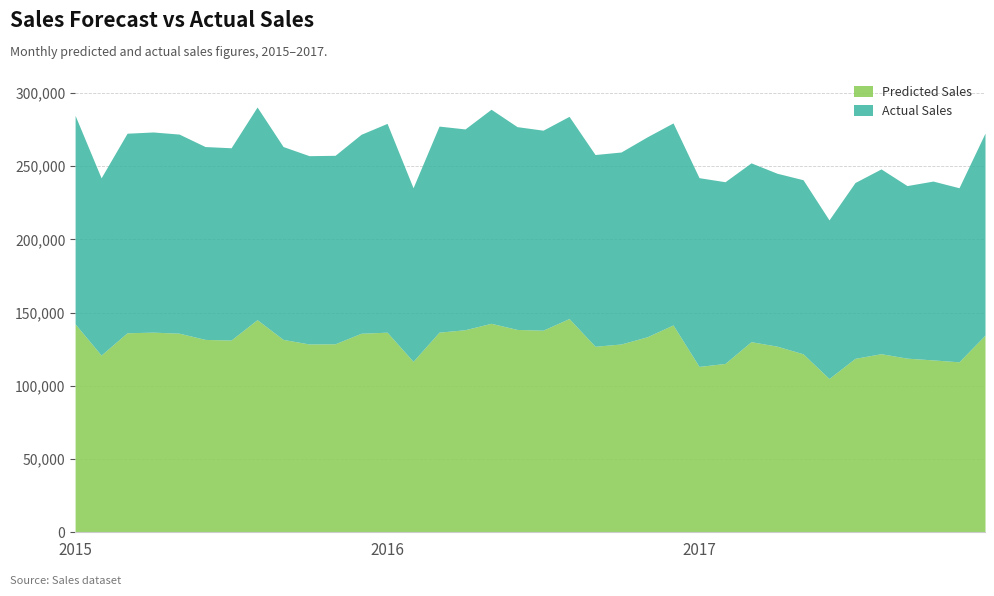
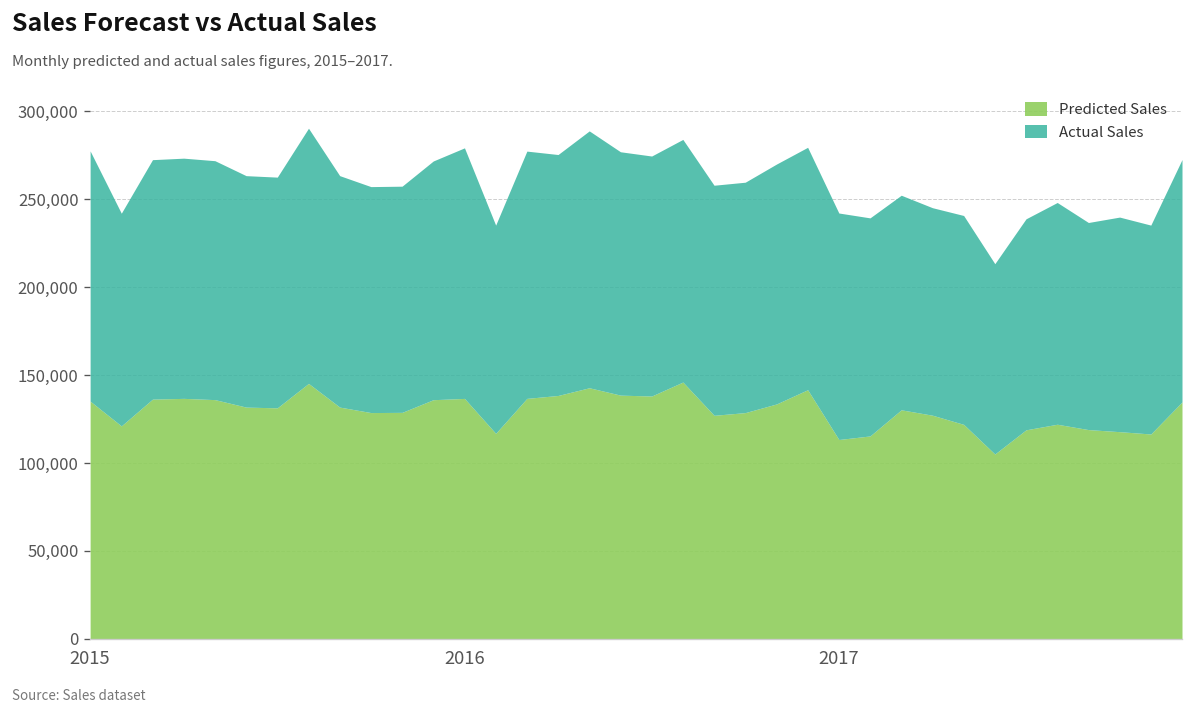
  {
    "Predicted Sales": {
-     "2015": "142,000",
+     "2015": "135,000",
      "2016": "137,000",
      "2017": "113,000"
    },
    "Actual Sales": {
      "2015": "142,000",
      "2016": "143,000",
      "2017": "129,000"
    }
  }
